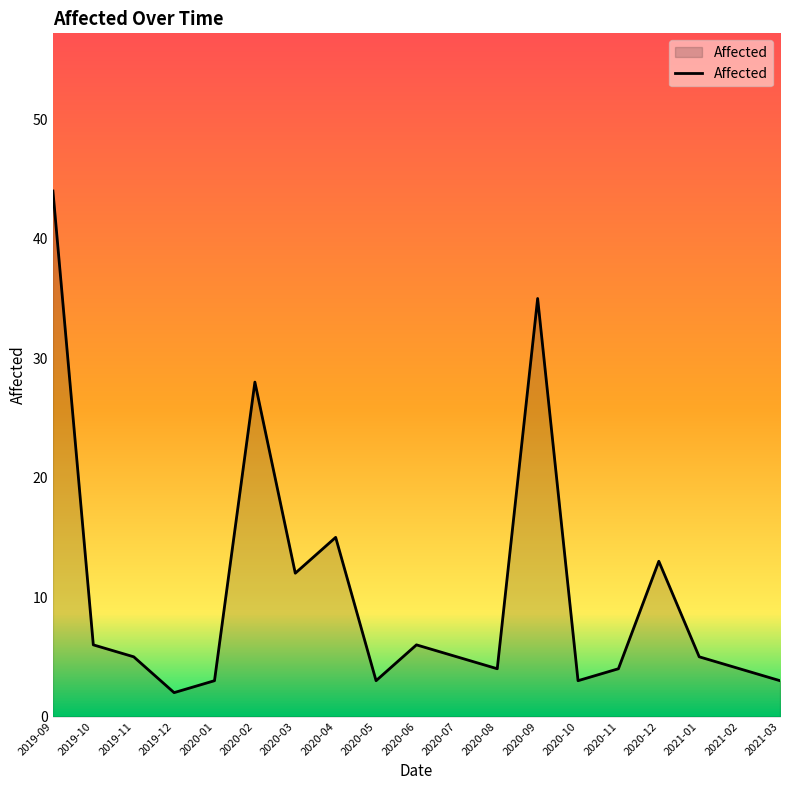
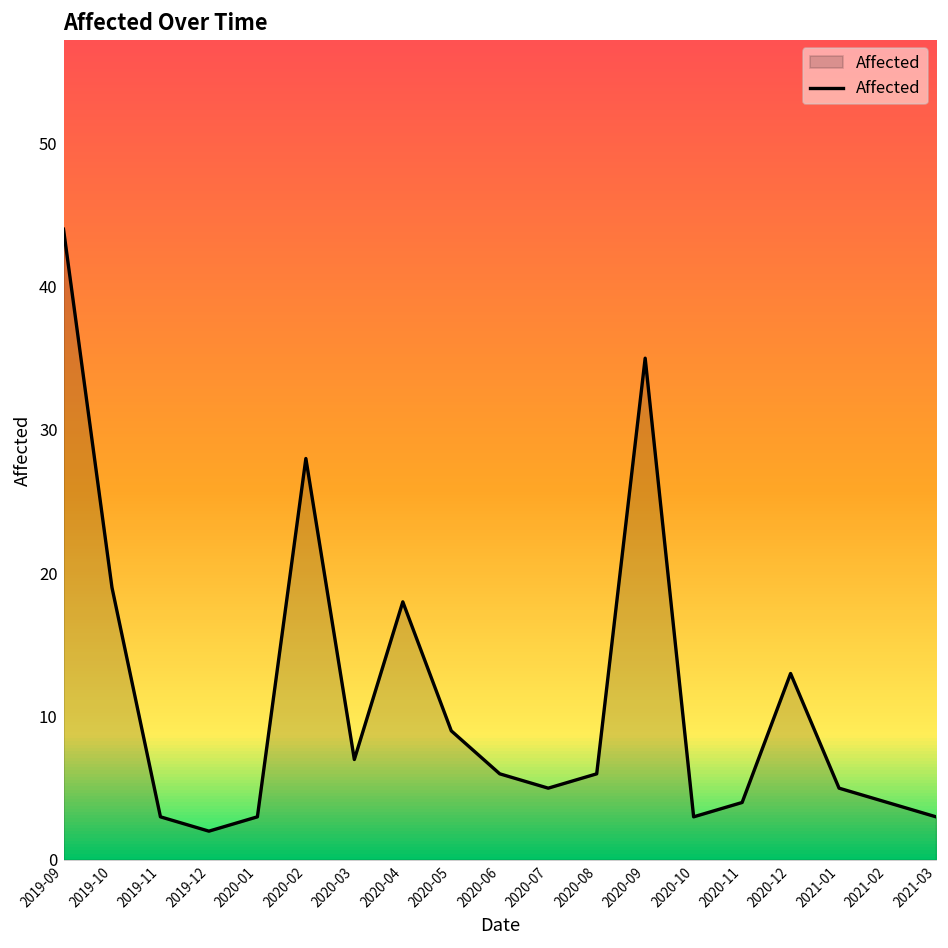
  {
    "2019-09": 44,
-   "2019-10": 6,
-   "2019-11": 5,
+   "2019-10": 19,
+   "2019-11": 3,
    "2019-12": 2,
    "2020-01": 3,
    "2020-02": 28,
-   "2020-03": 12,
-   "2020-04": 15,
-   "2020-05": 3,
+   "2020-03": 7,
+   "2020-04": 18,
+   "2020-05": 9,
    "2020-06": 6,
    "2020-07": 5,
-   "2020-08": 4,
+   "2020-08": 6,
    "2020-09": 35,
    "2020-10": 3,
    "2020-11": 4,
    "2020-12": 13,
    "2021-01": 5,
    "2021-02": 4,
    "2021-03": 3
  }
